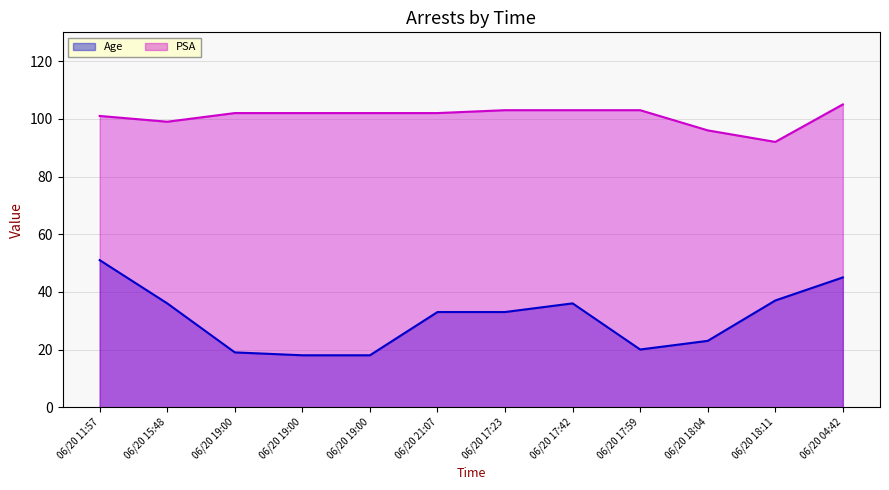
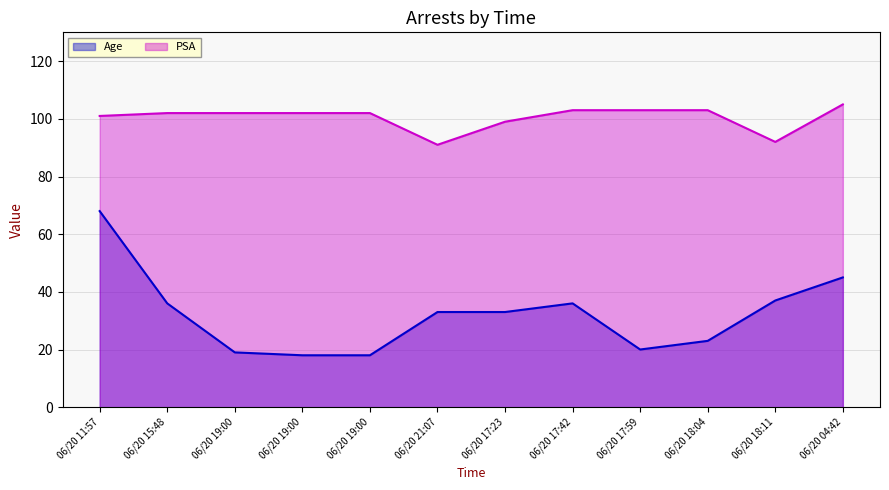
  {
    "Age": {
-     "06/20 11:57": 51,
+     "06/20 11:57": 68,
      "06/20 15:48": 36,
      "06/20 21:07": 33,
      "06/20 17:23": 33,
      "06/20 17:42": 36,
      "06/20 17:59": 20,
      "06/20 18:04": 23,
      "06/20 18:11": 37,
      "06/20 04:42": 45
    },
    "PSA": {
      "06/20 11:57": 101,
-     "06/20 15:48": 99,
-     "06/20 21:07": 102,
-     "06/20 17:23": 103,
+     "06/20 15:48": 102,
+     "06/20 21:07": 91,
+     "06/20 17:23": 99,
      "06/20 17:42": 103,
      "06/20 17:59": 103,
-     "06/20 18:04": 96,
+     "06/20 18:04": 103,
      "06/20 18:11": 92,
      "06/20 04:42": 105
    }
  }
